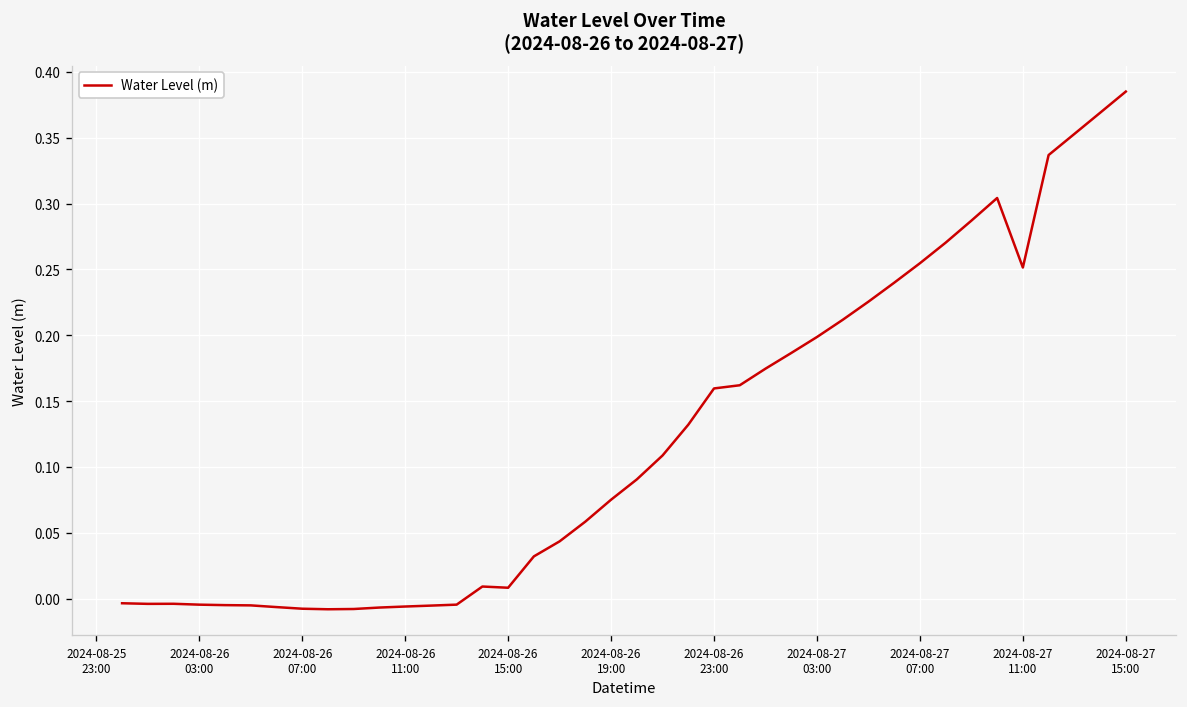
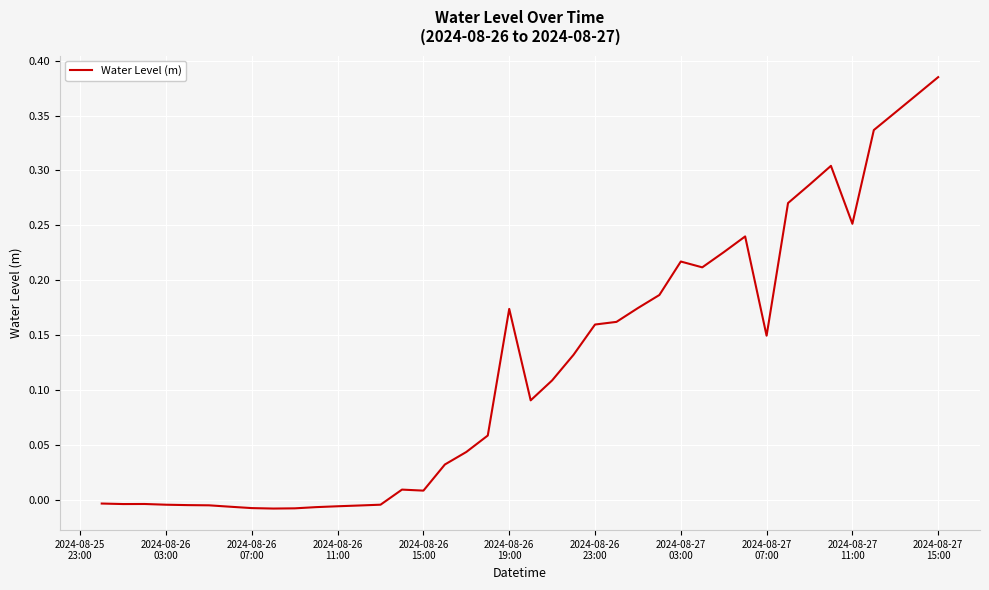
  {
    "2024-08-26 03:00": -0.005,
    "2024-08-26 07:00": -0.008,
    "2024-08-26 11:00": -0.006,
    "2024-08-26 15:00": 0.008,
-   "2024-08-26 19:00": 0.075,
+   "2024-08-26 19:00": 0.174,
    "2024-08-26 23:00": 0.160,
-   "2024-08-27 03:00": 0.199,
-   "2024-08-27 07:00": 0.255,
+   "2024-08-27 03:00": 0.217,
+   "2024-08-27 07:00": 0.149,
    "2024-08-27 11:00": 0.251,
    "2024-08-27 15:00": 0.385
  }
